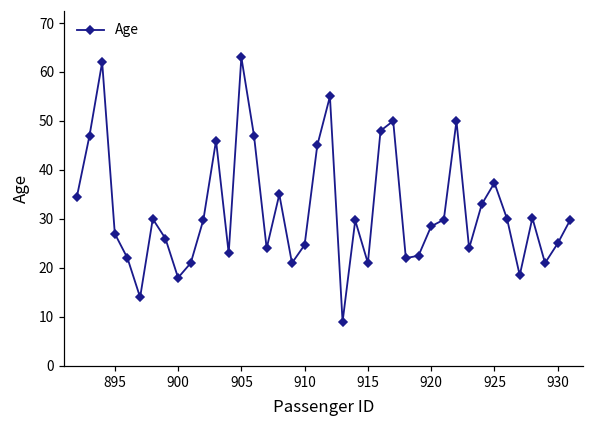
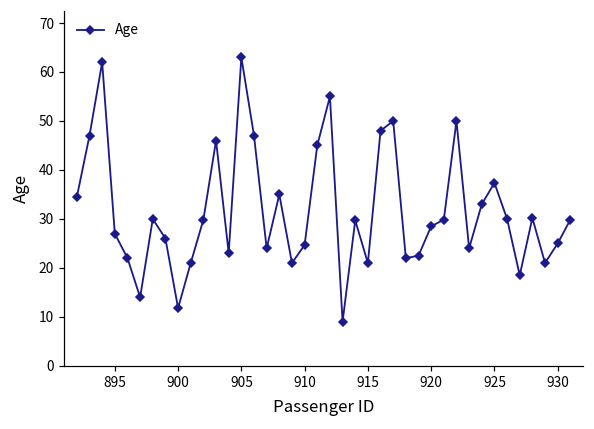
  {
    "895": 27,
-   "900": 18,
+   "900": 12,
    "905": 63,
    "910": 25,
    "915": 21,
    "920": 29,
    "925": 37,
    "930": 25
  }
